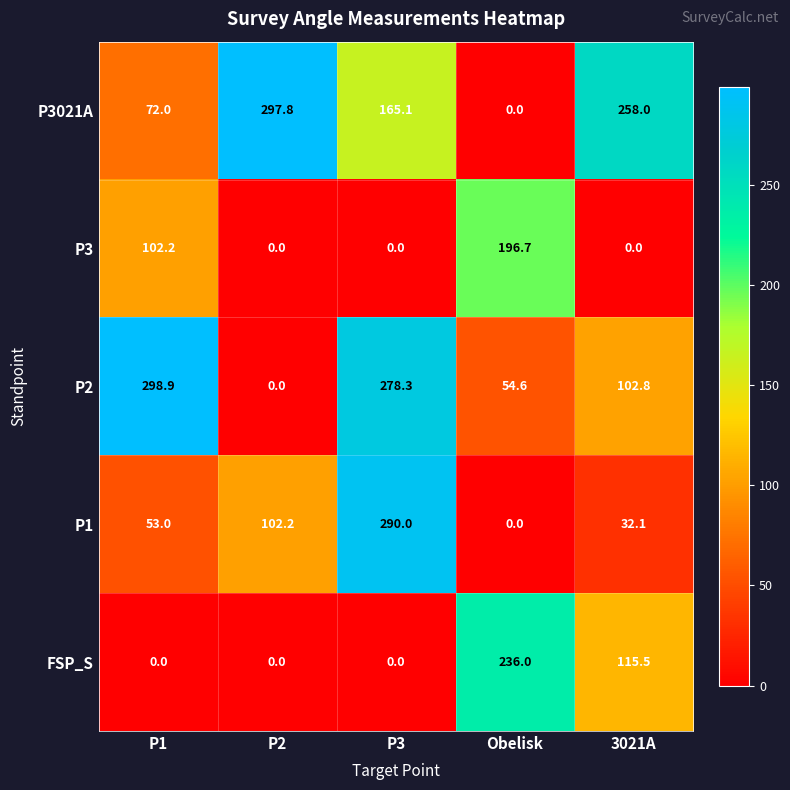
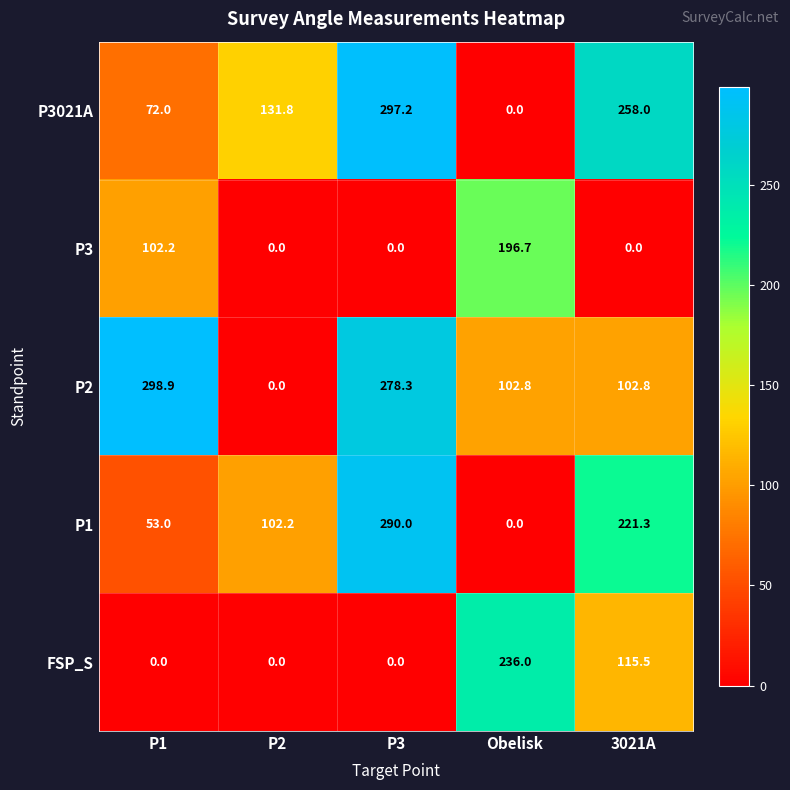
  {
    "P3021A": {
      "P1": 72.0,
-     "P2": 297.8,
-     "P3": 165.1,
+     "P2": 131.8,
+     "P3": 297.2,
      "Obelisk": 0.0,
      "3021A": 258.0
    },
    "P3": {
      "P1": 102.2,
      "P2": 0.0,
      "P3": 0.0,
      "Obelisk": 196.7,
      "3021A": 0.0
    },
    "P2": {
      "P1": 298.9,
      "P2": 0.0,
      "P3": 278.3,
-     "Obelisk": 54.6,
+     "Obelisk": 102.8,
      "3021A": 102.8
    },
    "P1": {
      "P1": 53.0,
      "P2": 102.2,
      "P3": 290.0,
      "Obelisk": 0.0,
-     "3021A": 32.1
+     "3021A": 221.3
    },
    "FSP_S": {
      "P1": 0.0,
      "P2": 0.0,
      "P3": 0.0,
      "Obelisk": 236.0,
      "3021A": 115.5
    }
  }
